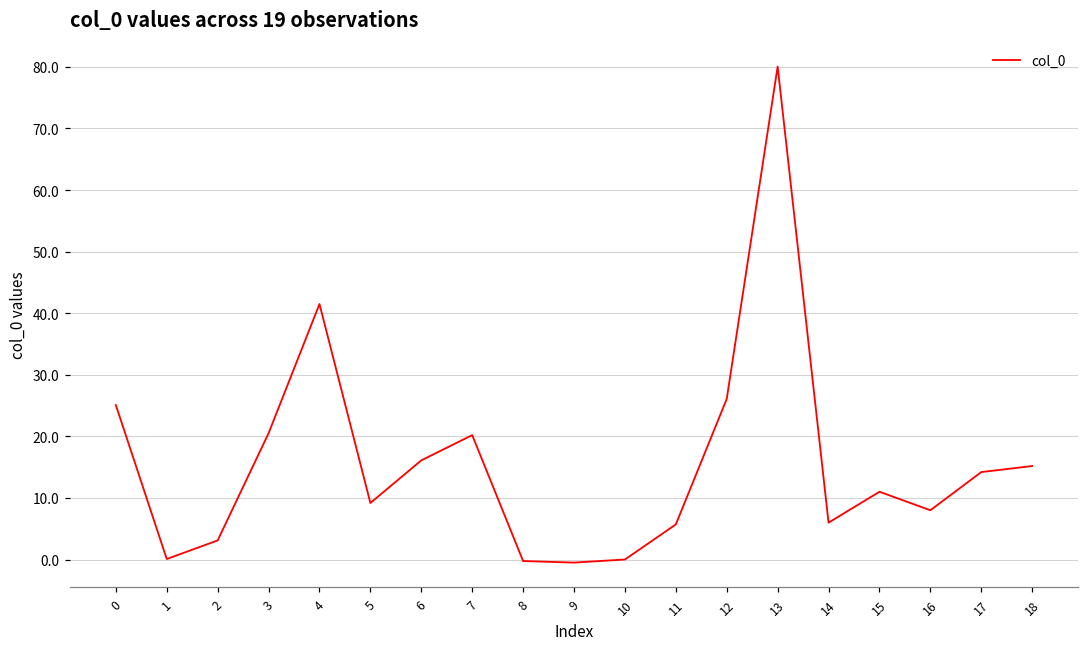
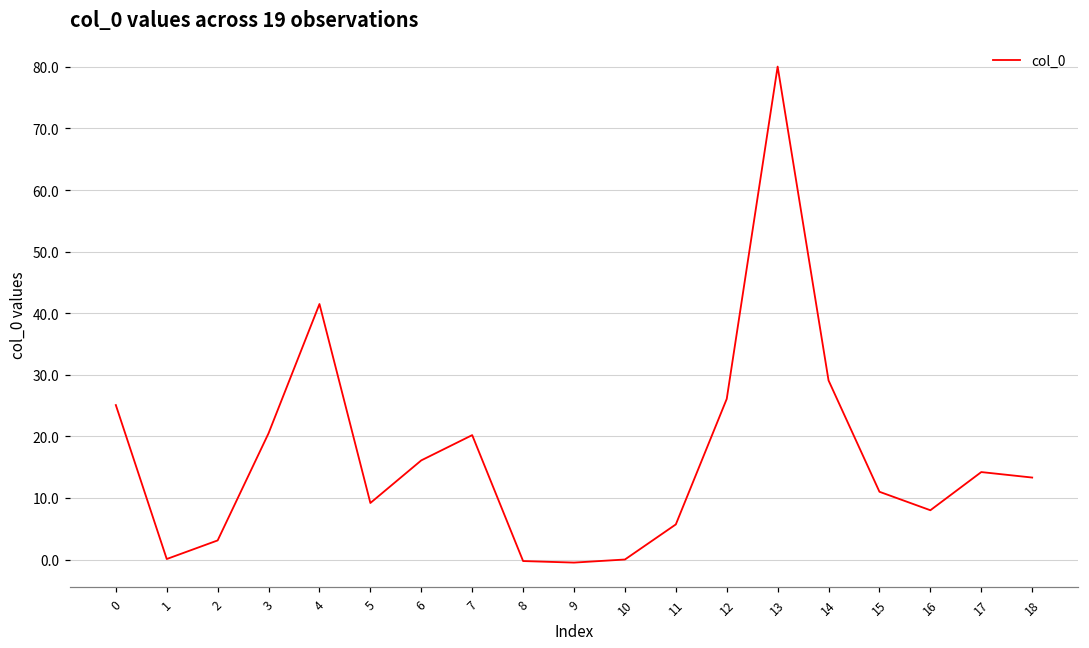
  {
    "0": 25,
    "1": 0,
    "2": 3,
    "3": 21,
    "4": 41,
    "5": 9,
    "6": 16,
    "7": 20,
    "8": 0,
    "9": -1,
    "10": 0,
    "11": 6,
    "12": 26,
    "13": 80,
-   "14": 6,
+   "14": 29,
    "15": 11,
    "16": 8,
    "17": 14,
-   "18": 15
+   "18": 13
  }
